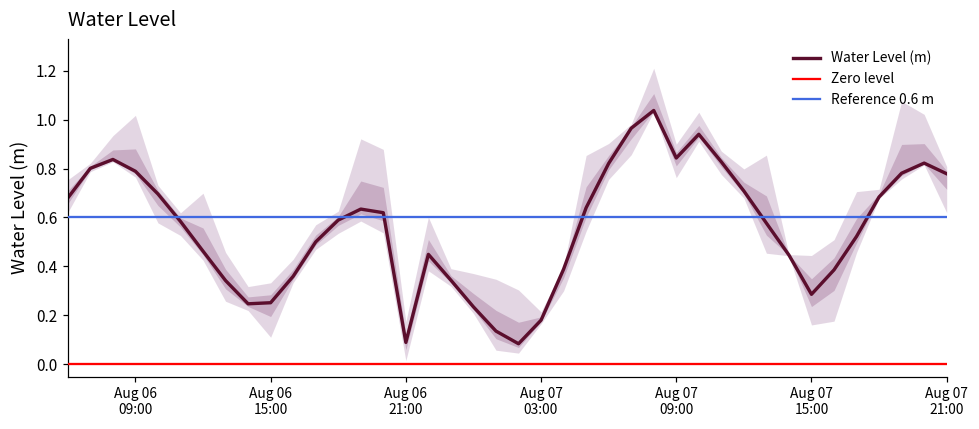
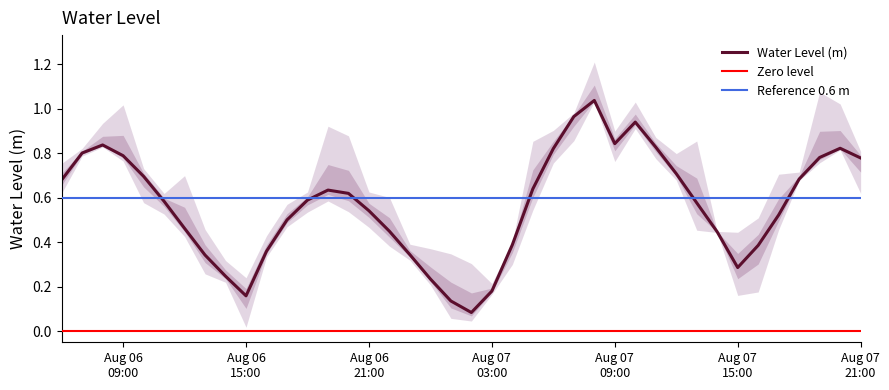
  {
    "Water Level (m)": {
      "Aug 06 09:00": 0.79,
-     "Aug 06 15:00": 0.25,
-     "Aug 06 21:00": 0.09,
+     "Aug 06 15:00": 0.16,
+     "Aug 06 21:00": 0.54,
      "Aug 07 03:00": 0.18,
      "Aug 07 09:00": 0.84,
      "Aug 07 15:00": 0.29,
      "Aug 07 21:00": 0.78
    }
  }
